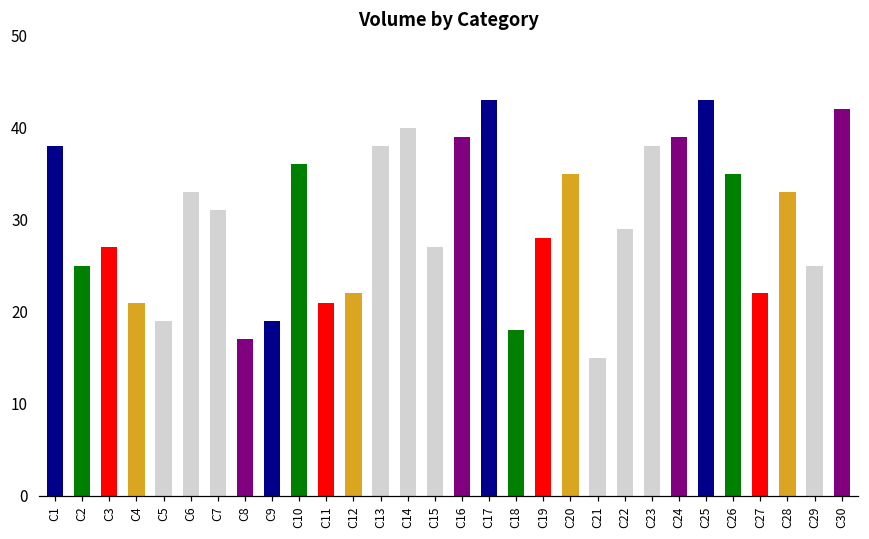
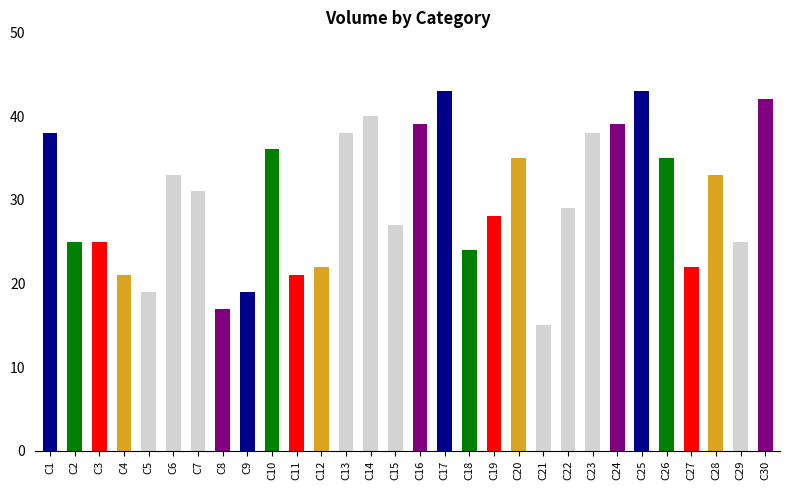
  {
    "C1": 38,
    "C2": 25,
-   "C3": 27,
+   "C3": 25,
    "C4": 21,
    "C5": 19,
    "C6": 33,
    "C7": 31,
    "C8": 17,
    "C9": 19,
    "C10": 36,
    "C11": 21,
    "C12": 22,
    "C13": 38,
    "C14": 40,
    "C15": 27,
    "C16": 39,
    "C17": 43,
-   "C18": 18,
+   "C18": 24,
    "C19": 28,
    "C20": 35,
    "C21": 15,
    "C22": 29,
    "C23": 38,
    "C24": 39,
    "C25": 43,
    "C26": 35,
    "C27": 22,
    "C28": 33,
    "C29": 25,
    "C30": 42
  }
